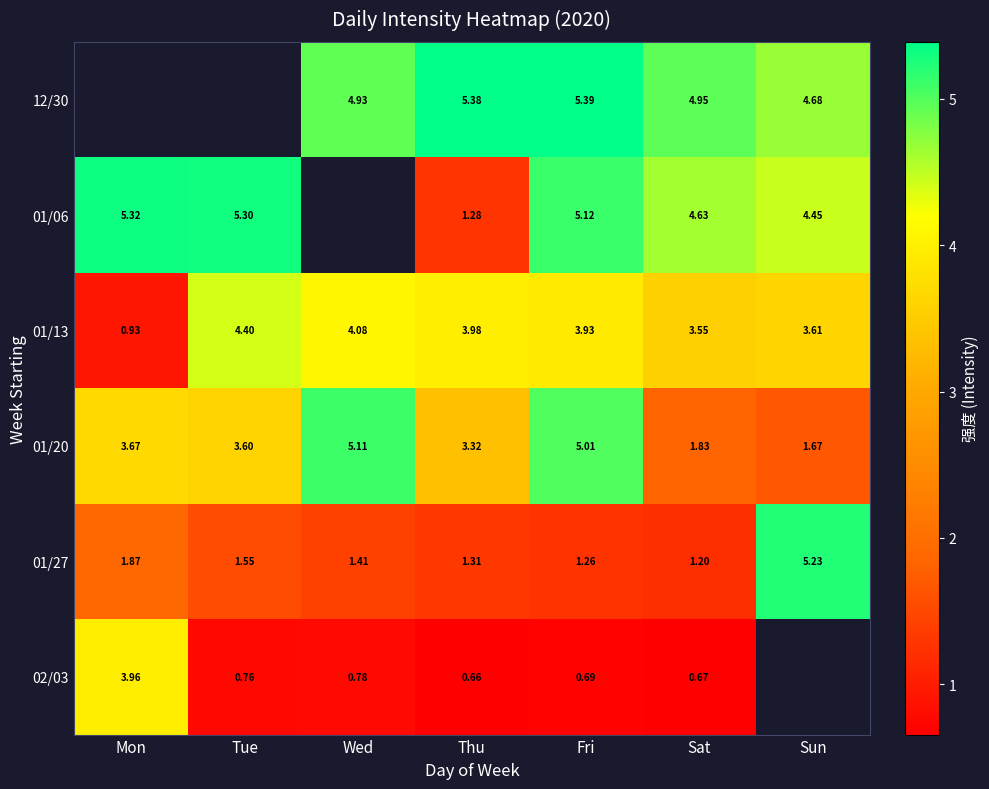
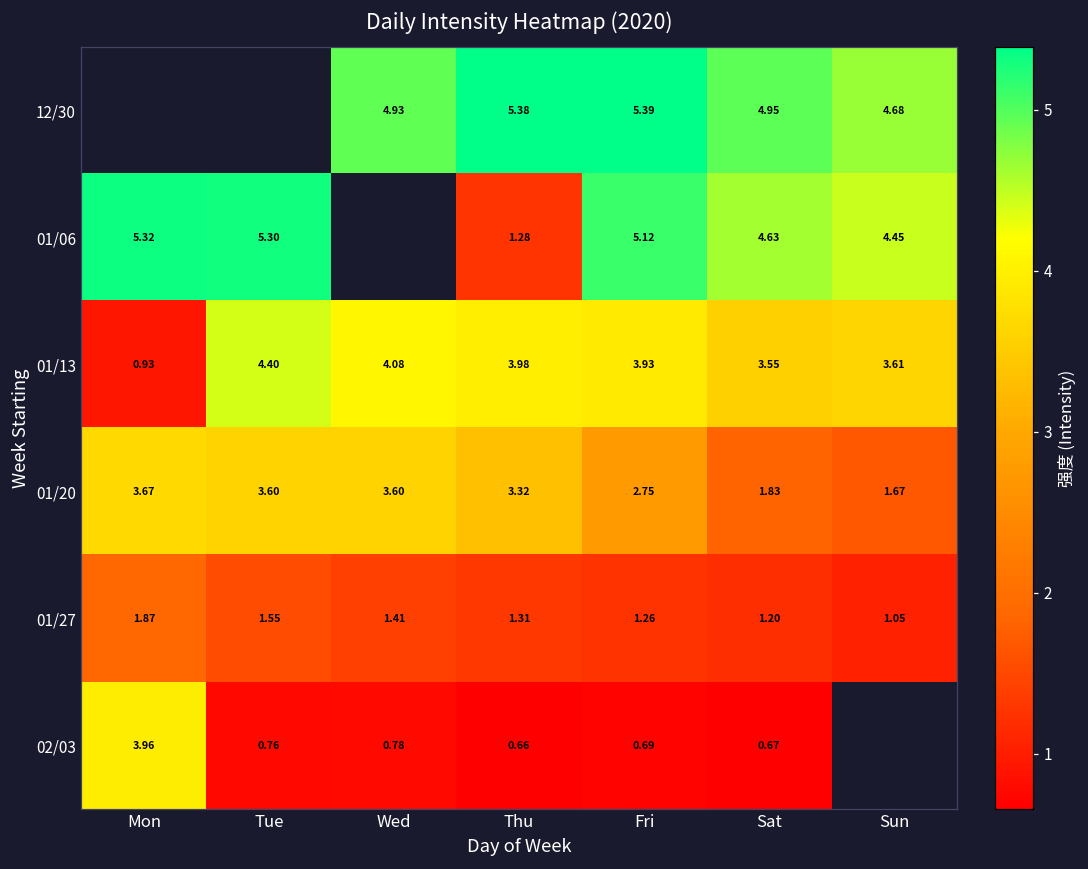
  {
    "12/30": {
      "Wed": 4.93,
      "Thu": 5.38,
      "Fri": 5.39,
      "Sat": 4.95,
      "Sun": 4.68
    },
    "01/06": {
      "Mon": 5.32,
      "Tue": 5.30,
      "Thu": 1.28,
      "Fri": 5.12,
      "Sat": 4.63,
      "Sun": 4.45
    },
    "01/13": {
      "Mon": 0.93,
      "Tue": 4.40,
      "Wed": 4.08,
      "Thu": 3.98,
      "Fri": 3.93,
      "Sat": 3.55,
      "Sun": 3.61
    },
    "01/20": {
      "Mon": 3.67,
      "Tue": 3.60,
-     "Wed": 5.11,
+     "Wed": 3.60,
      "Thu": 3.32,
-     "Fri": 5.01,
+     "Fri": 2.75,
      "Sat": 1.83,
      "Sun": 1.67
    },
    "01/27": {
      "Mon": 1.87,
      "Tue": 1.55,
      "Wed": 1.41,
      "Thu": 1.31,
      "Fri": 1.26,
      "Sat": 1.20,
-     "Sun": 5.23
+     "Sun": 1.05
    },
    "02/03": {
      "Mon": 3.96,
      "Tue": 0.76,
      "Wed": 0.78,
      "Thu": 0.66,
      "Fri": 0.69,
      "Sat": 0.67
    }
  }
